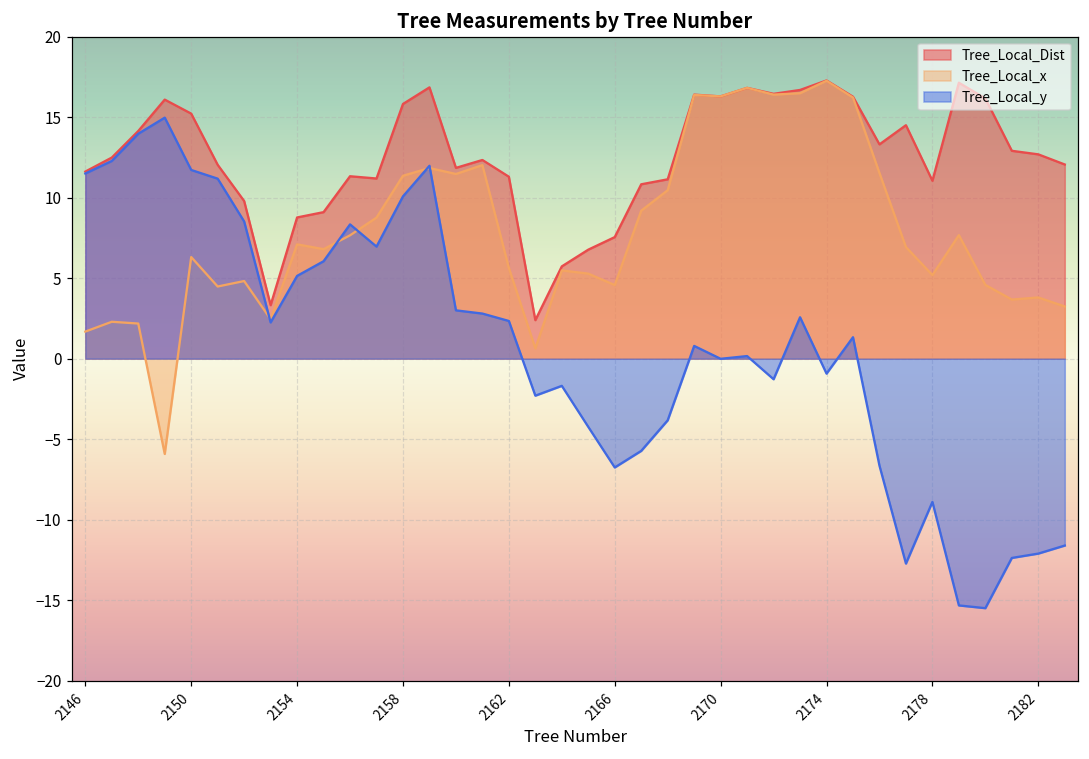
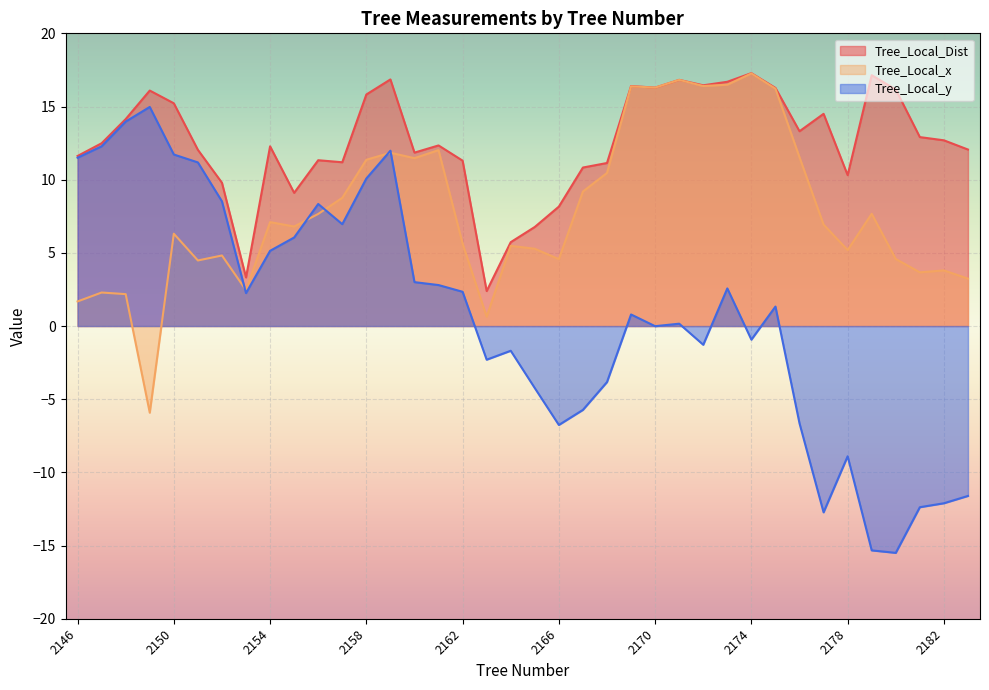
  {
    "Tree_Local_Dist": {
      "2150": 15.2,
-     "2154": 8.8,
+     "2154": 12.3,
      "2158": 15.8,
      "2162": 11.3,
-     "2166": 7.6,
-     "2178": 11.1,
+     "2166": 8.2,
+     "2178": 10.3,
      "2182": 12.7
    }
  }
